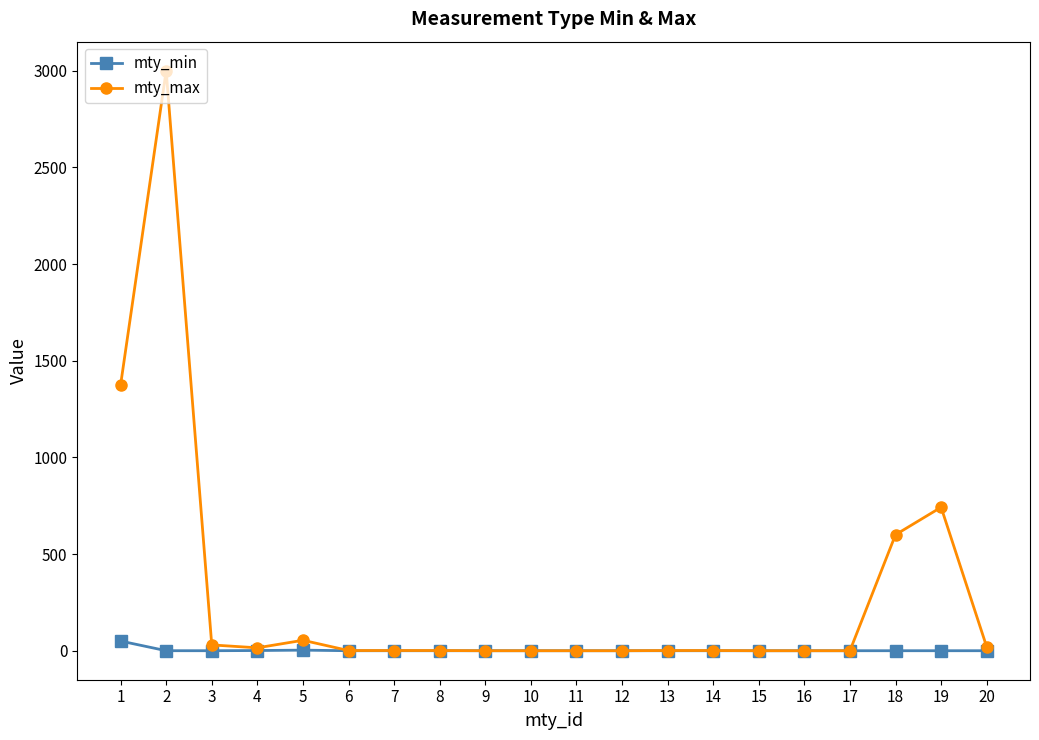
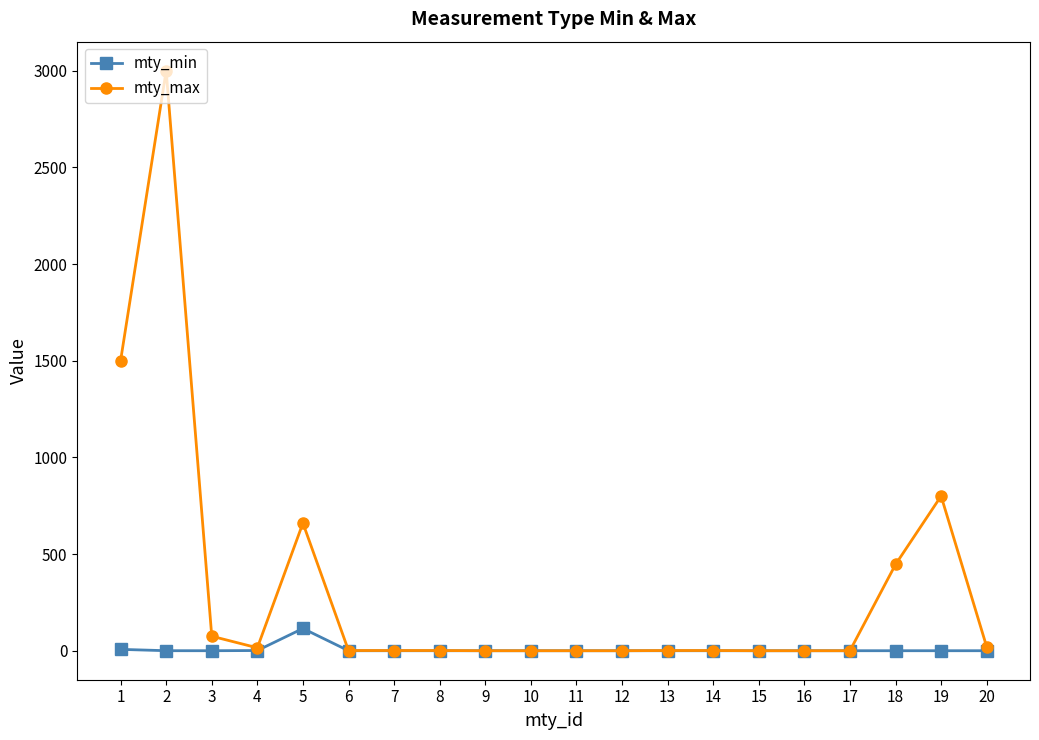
  {
    "mty_min": {
-     "1": 50,
+     "1": 10,
      "2": 0,
      "3": 0,
      "4": 0,
-     "5": 0,
+     "5": 120,
      "18": 0,
      "19": 0,
      "20": 0
    },
    "mty_max": {
-     "1": 1370,
-     "3": 30,
+     "1": 1500,
+     "3": 80,
      "4": 20,
-     "5": 50,
-     "18": 600,
-     "19": 740,
+     "5": 660,
+     "18": 450,
+     "19": 800,
      "20": 20
    }
  }
